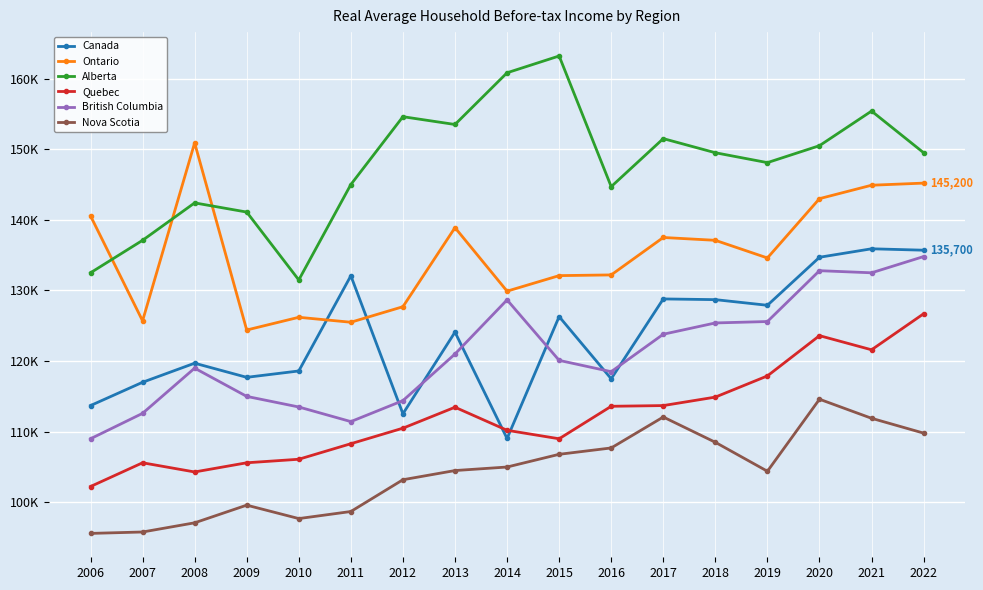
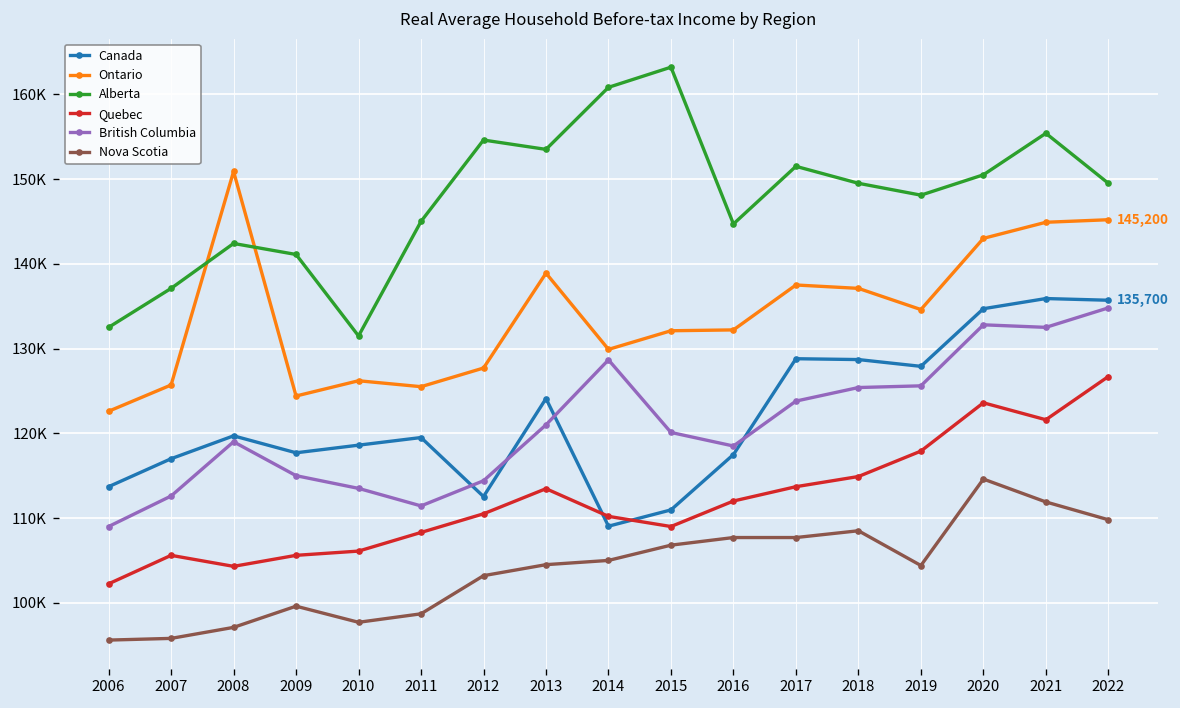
  {
    "Canada": {
      "2006": 114000,
      "2007": 117000,
      "2008": 120000,
      "2009": 118000,
      "2010": 119000,
-     "2011": 132000,
+     "2011": 120000,
      "2012": 113000,
      "2013": 124000,
      "2014": 109000,
-     "2015": 126000,
+     "2015": 111000,
      "2016": 117000,
      "2017": 129000,
      "2018": 129000,
      "2019": 128000,
      "2020": 135000,
      "2021": 136000
    },
    "Ontario": {
-     "2006": 141000,
+     "2006": 123000,
      "2007": 126000,
      "2008": 151000,
      "2009": 124000,
      "2010": 126000,
      "2011": 126000,
      "2012": 128000,
      "2013": 139000,
      "2014": 130000,
      "2015": 132000,
      "2016": 132000,
      "2017": 138000,
      "2018": 137000,
      "2019": 135000,
      "2020": 143000,
      "2021": 145000
    },
    "Alberta": {
      "2006": 133000,
      "2007": 137000,
      "2008": 142000,
      "2009": 141000,
      "2010": 131000,
      "2011": 145000,
      "2012": 155000,
      "2013": 154000,
      "2014": 161000,
      "2015": 163000,
      "2016": 145000,
      "2017": 152000,
      "2018": 150000,
      "2019": 148000,
      "2020": 151000,
      "2021": 155000,
      "2022": 150000
    },
    "Quebec": {
      "2006": 102000,
      "2007": 106000,
      "2008": 104000,
      "2009": 106000,
      "2010": 106000,
      "2011": 108000,
      "2012": 111000,
      "2013": 113000,
      "2014": 110000,
      "2015": 109000,
-     "2016": 114000,
+     "2016": 112000,
      "2017": 114000,
      "2018": 115000,
      "2019": 118000,
      "2020": 124000,
      "2021": 122000,
      "2022": 127000
    },
    "British Columbia": {
      "2006": 109000,
      "2007": 113000,
      "2008": 119000,
      "2009": 115000,
      "2010": 114000,
      "2011": 111000,
      "2012": 114000,
      "2013": 121000,
      "2014": 129000,
      "2015": 120000,
      "2016": 119000,
      "2017": 124000,
      "2018": 125000,
      "2019": 126000,
      "2020": 133000,
      "2021": 133000
    },
    "Nova Scotia": {
      "2006": 96000,
      "2007": 96000,
      "2008": 97000,
      "2009": 100000,
      "2010": 98000,
      "2011": 99000,
      "2012": 103000,
      "2013": 105000,
      "2014": 105000,
      "2015": 107000,
      "2016": 108000,
-     "2017": 112000,
+     "2017": 108000,
      "2018": 109000,
      "2019": 104000,
      "2020": 115000,
      "2021": 112000,
      "2022": 110000
    }
  }
